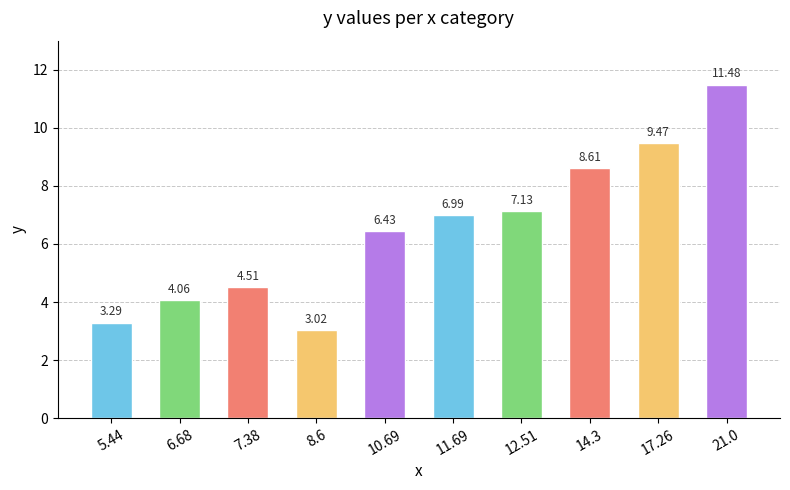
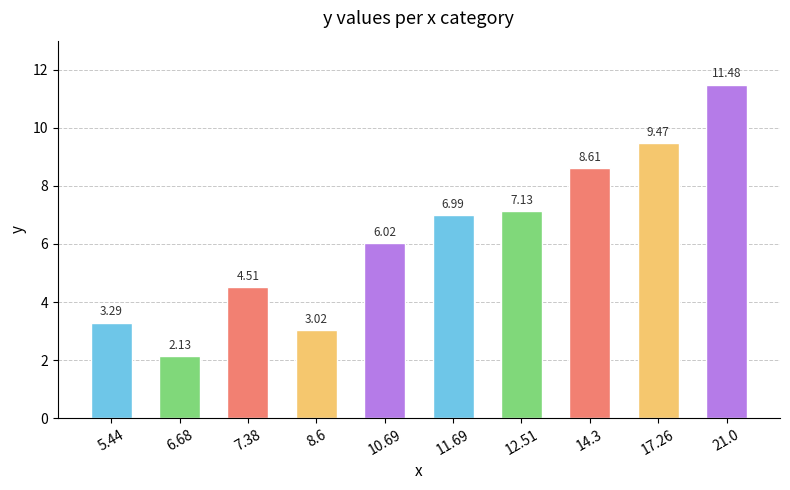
  {
    "5.44": 3.29,
-   "6.68": 4.06,
+   "6.68": 2.13,
    "7.38": 4.51,
    "8.6": 3.02,
-   "10.69": 6.43,
+   "10.69": 6.02,
    "11.69": 6.99,
    "12.51": 7.13,
    "14.3": 8.61,
    "17.26": 9.47,
    "21.0": 11.48
  }
